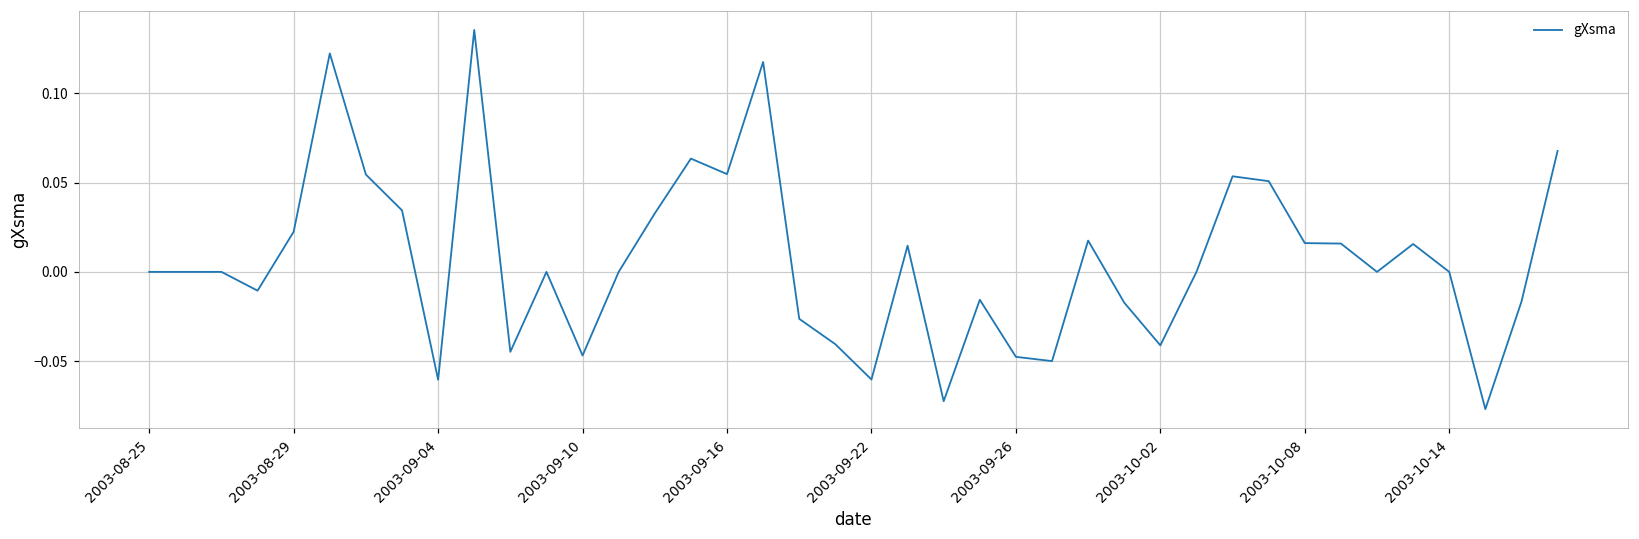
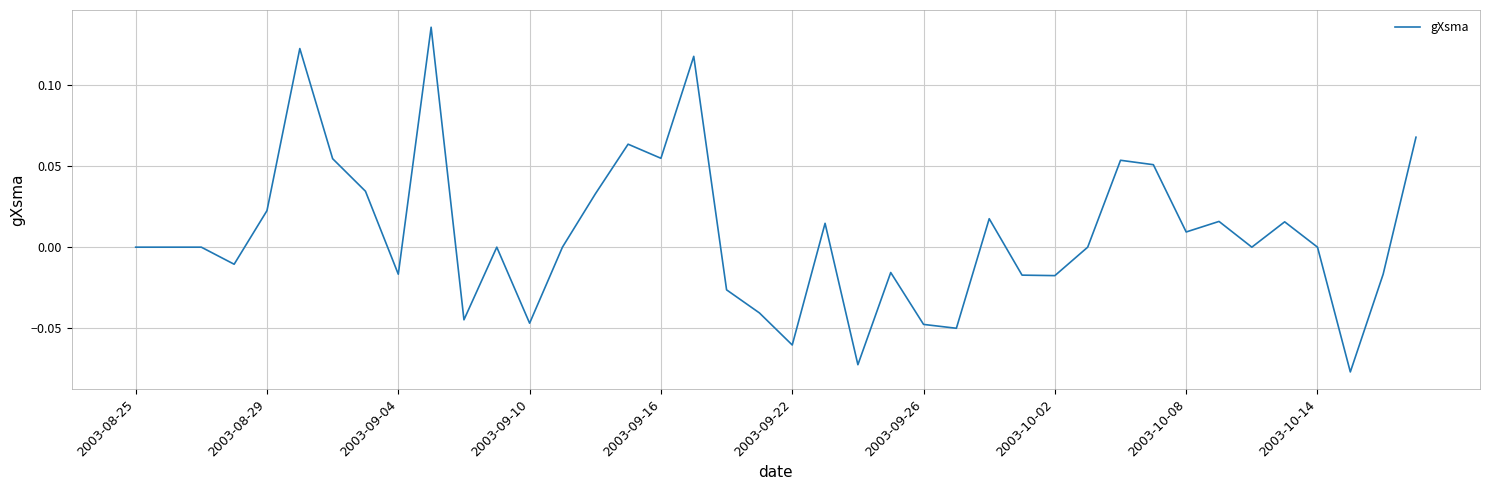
  {
    "2003-08-25": 0.000,
    "2003-08-29": 0.023,
-   "2003-09-04": -0.060,
+   "2003-09-04": -0.017,
    "2003-09-10": -0.047,
    "2003-09-16": 0.055,
    "2003-09-22": -0.060,
    "2003-09-26": -0.048,
-   "2003-10-02": -0.041,
-   "2003-10-08": 0.016,
+   "2003-10-02": -0.018,
+   "2003-10-08": 0.009,
    "2003-10-14": 0.000
  }
